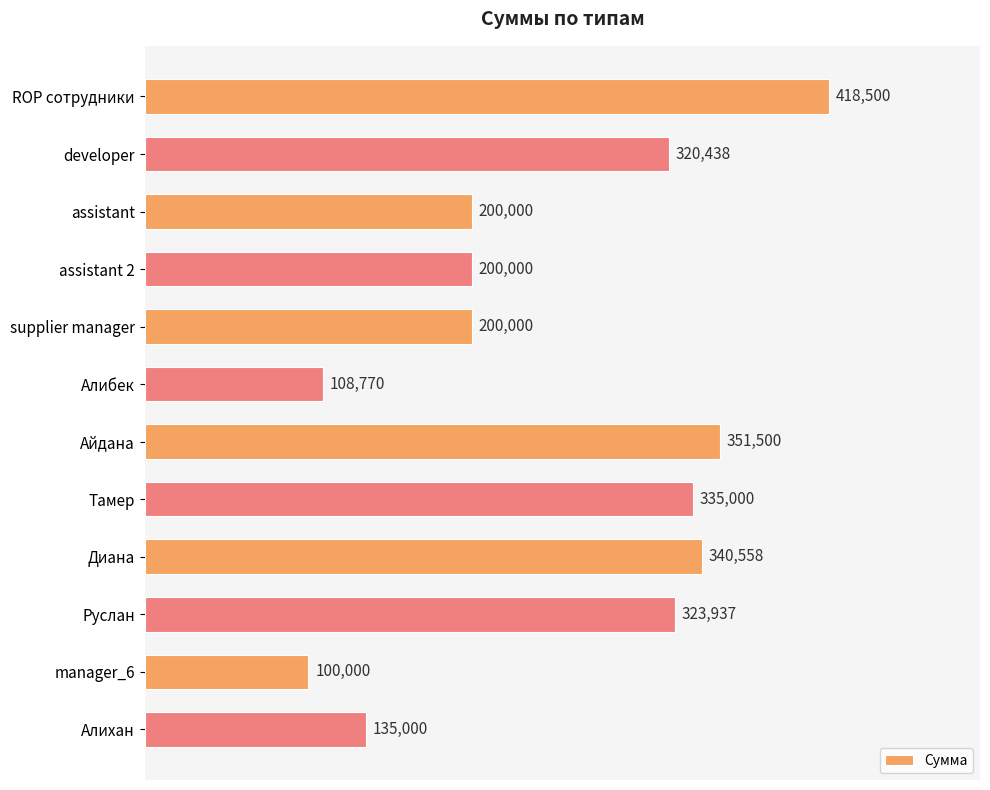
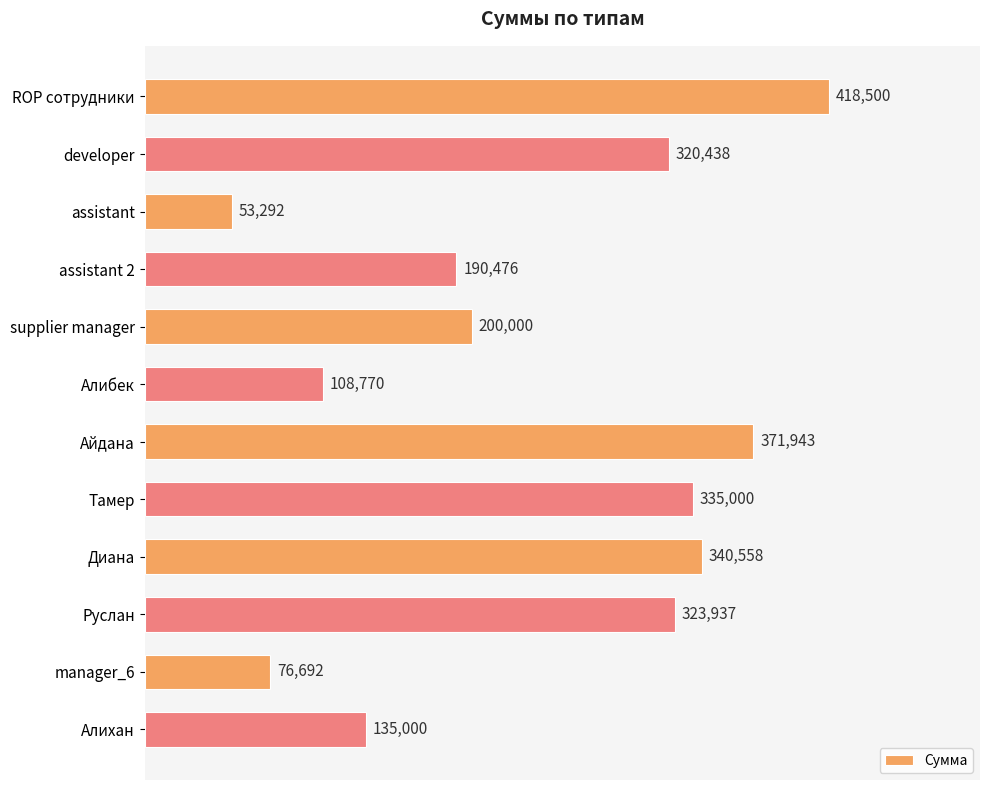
  {
    "ROP сотрудники": "418,500",
    "developer": "320,438",
-   "assistant": "200,000",
-   "assistant 2": "200,000",
+   "assistant": "53,292",
+   "assistant 2": "190,476",
    "supplier manager": "200,000",
    "Алибек": "108,770",
-   "Айдана": "351,500",
+   "Айдана": "371,943",
    "Тамер": "335,000",
    "Диана": "340,558",
    "Руслан": "323,937",
-   "manager_6": "100,000",
+   "manager_6": "76,692",
    "Алихан": "135,000"
  }
